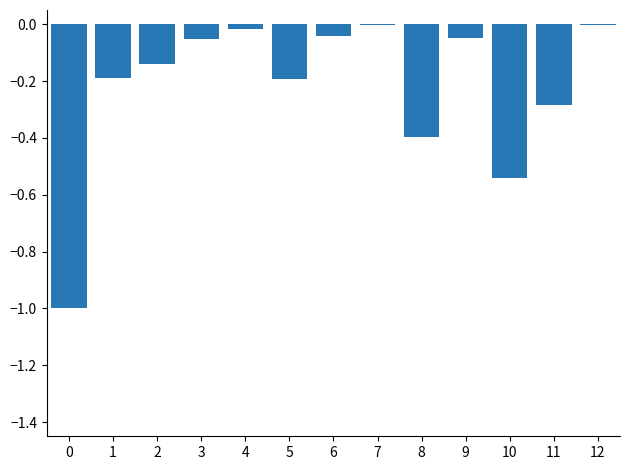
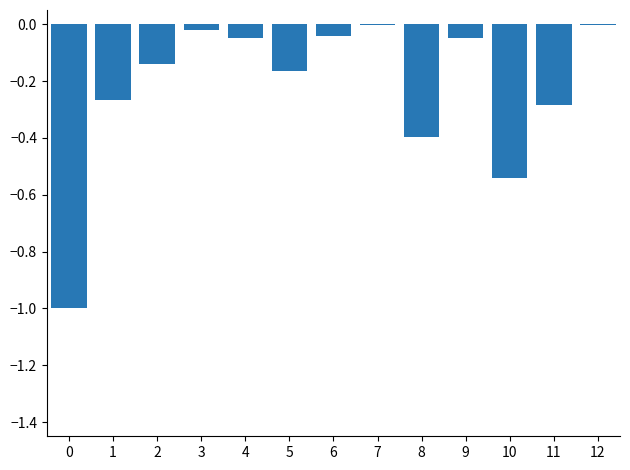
  {
    "0": -1.00,
-   "1": -0.19,
+   "1": -0.27,
    "2": -0.14,
-   "3": -0.05,
-   "4": -0.02,
-   "5": -0.19,
+   "3": -0.02,
+   "4": -0.05,
+   "5": -0.16,
    "6": -0.04,
    "8": -0.40,
    "9": -0.05,
    "10": -0.54,
    "11": -0.28
  }
